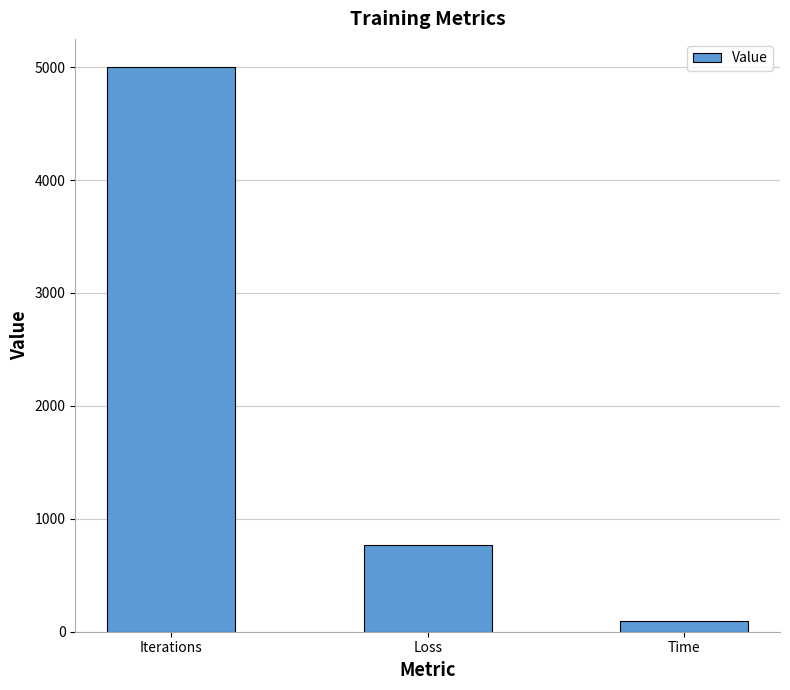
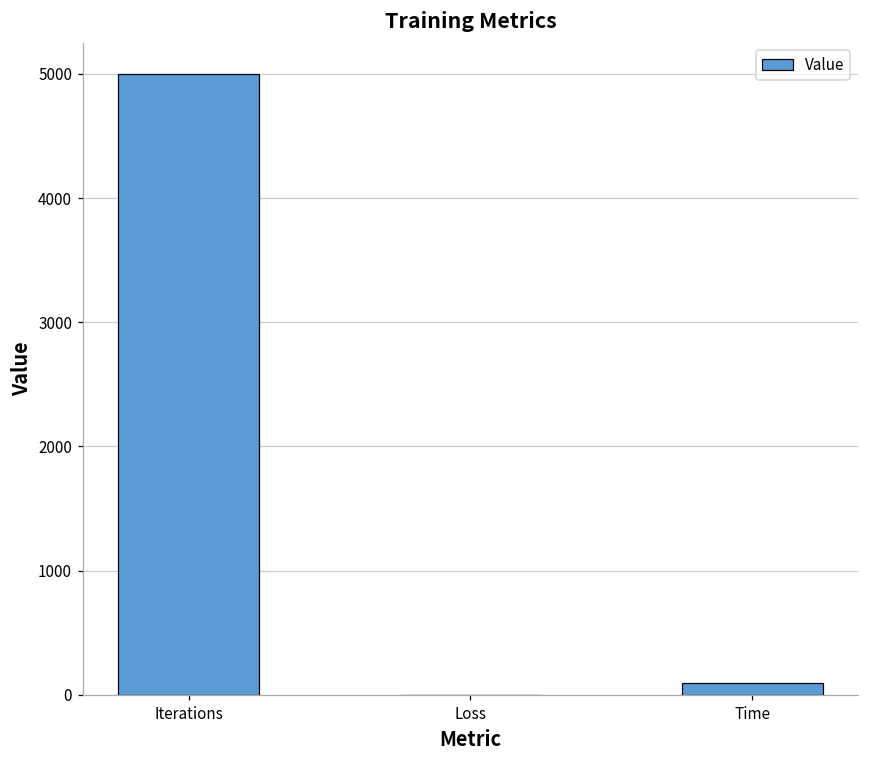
  {
    "Iterations": 5000,
-   "Loss": 770,
+   "Loss": 0,
    "Time": 100
  }
